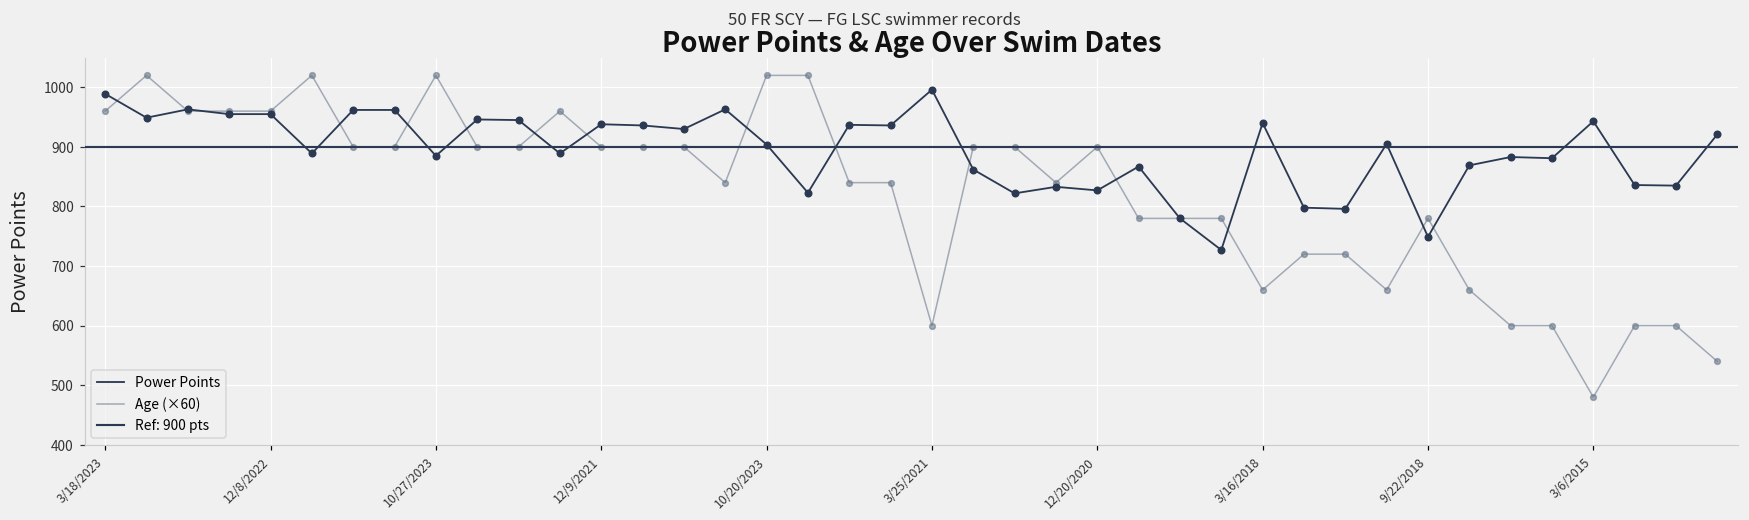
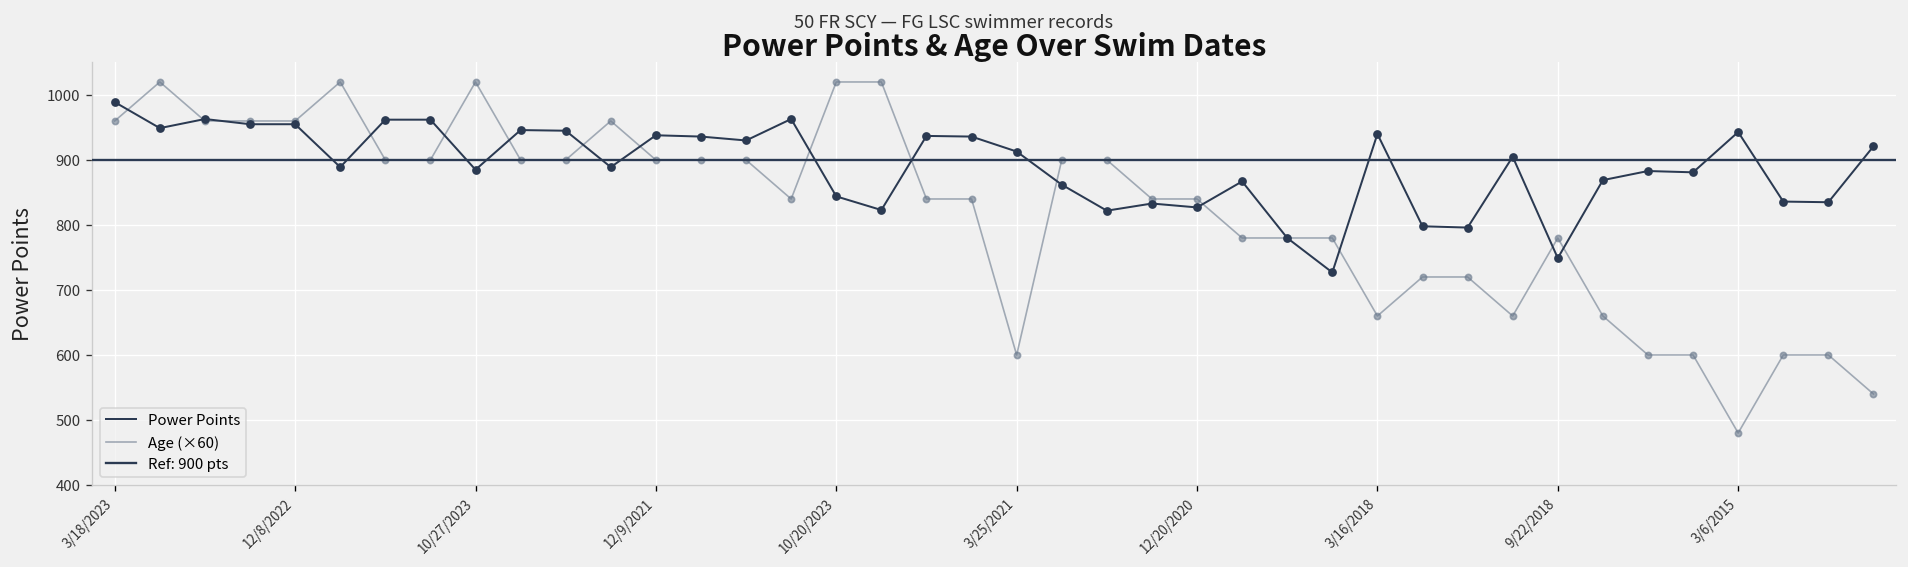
  {
    "Power Points": {
      "10/27/2023": 890,
-     "10/20/2023": 900,
-     "3/25/2021": 1000,
+     "10/20/2023": 840,
+     "3/25/2021": 910,
      "12/20/2020": 830,
      "9/22/2018": 750,
      "3/6/2015": 940
    },
    "Age (×60)": {
      "10/27/2023": 1020,
      "10/20/2023": 1020,
      "3/25/2021": 600,
-     "12/20/2020": 900,
+     "12/20/2020": 840,
      "9/22/2018": 780,
      "3/6/2015": 480
    }
  }
